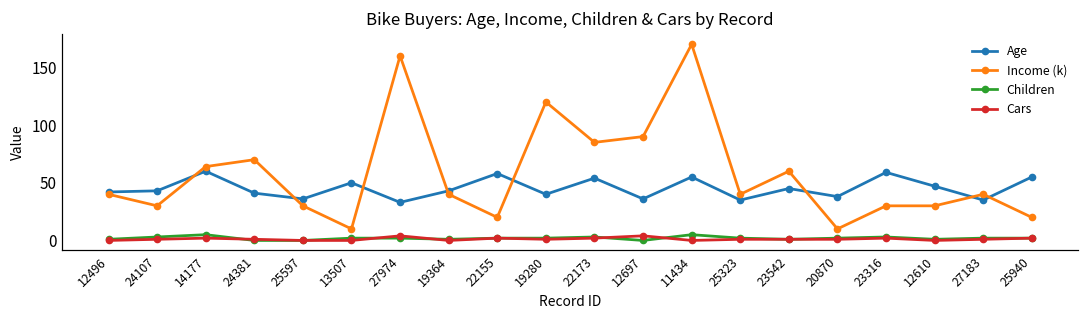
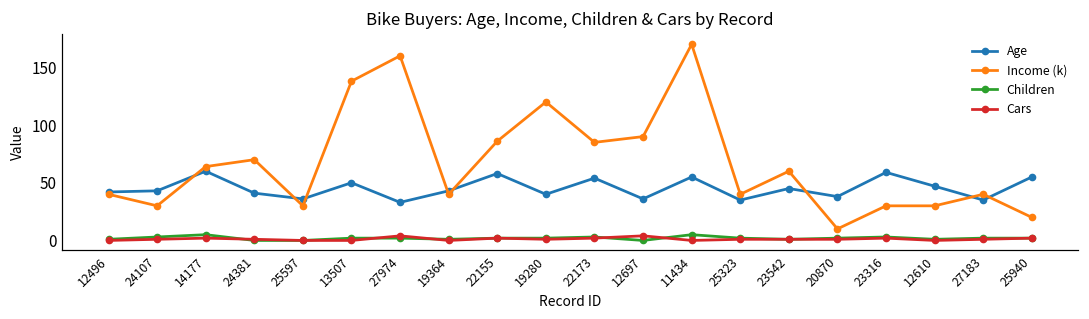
  {
    "Age": {
      "24107": 43,
      "14177": 60,
      "24381": 41,
      "25597": 36,
      "13507": 50,
      "27974": 33,
      "19364": 43,
      "22155": 58,
      "19280": 40,
      "22173": 54,
      "12697": 36,
      "11434": 55,
      "25323": 35,
      "23542": 45,
      "20870": 38,
      "23316": 59,
      "12610": 47,
      "27183": 35,
      "25940": 55
    },
    "Income (k)": {
      "24107": 30,
      "14177": 64,
      "24381": 70,
      "25597": 30,
-     "13507": 10,
+     "13507": 138,
      "27974": 160,
      "19364": 40,
-     "22155": 20,
+     "22155": 86,
      "19280": 120,
      "22173": 85,
      "12697": 90,
      "11434": 170,
      "25323": 40,
      "23542": 60,
      "20870": 10,
      "23316": 30,
      "12610": 30,
      "27183": 40,
      "25940": 20
    },
    "Children": {
      "14177": 5,
      "12697": 0,
      "11434": 5
    },
    "Cars": {
      "14177": 2,
      "12697": 4,
      "11434": 0
    }
  }
